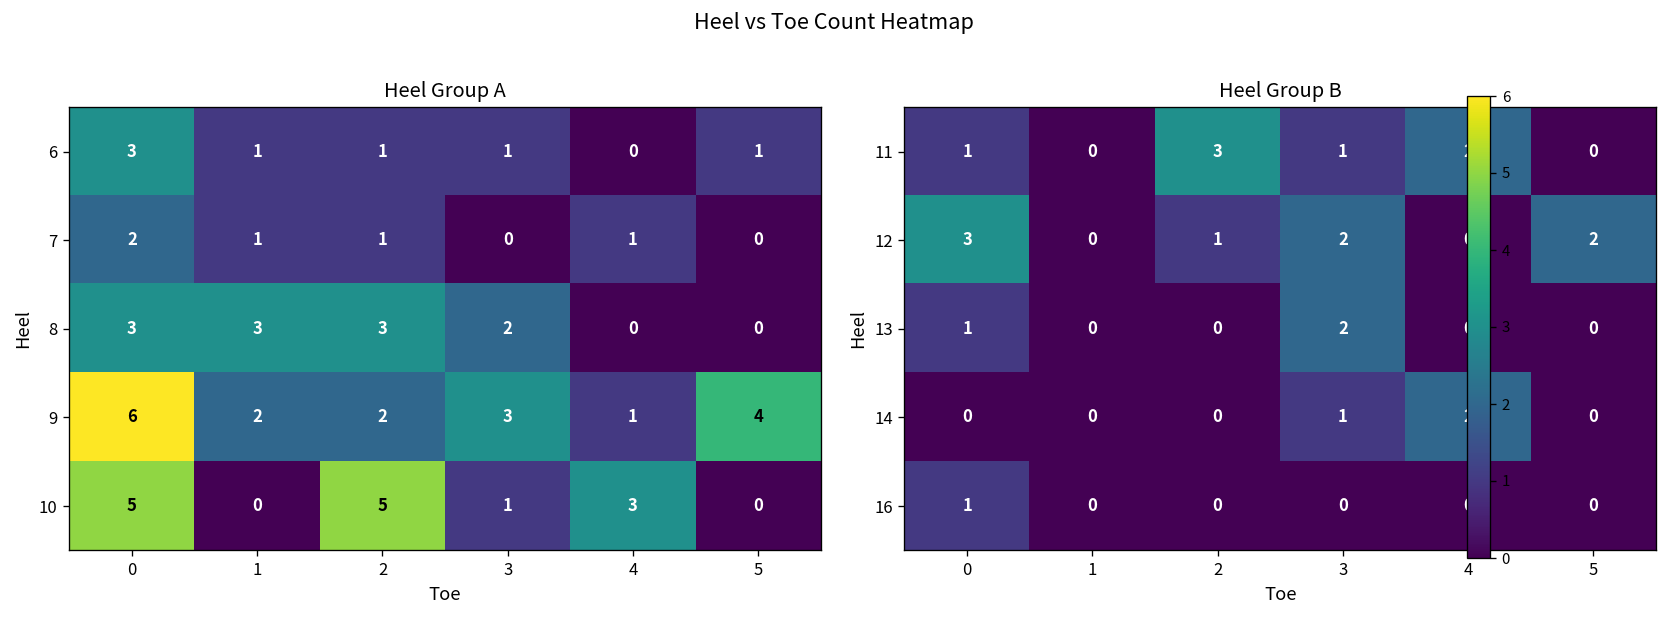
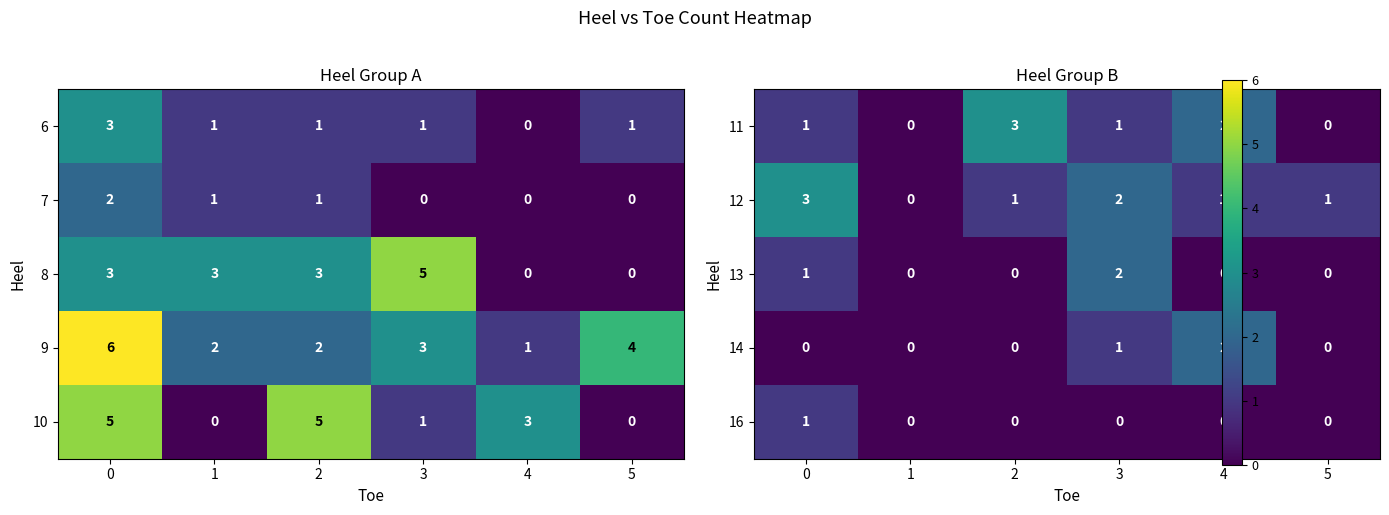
  {
    "Heel Group A": {
      "6": {
        "0": 3,
        "1": 1,
        "2": 1,
        "3": 1,
        "4": 0,
        "5": 1
      },
      "7": {
        "0": 2,
        "1": 1,
        "2": 1,
        "3": 0,
-       "4": 1,
+       "4": 0,
        "5": 0
      },
      "8": {
        "0": 3,
        "1": 3,
        "2": 3,
-       "3": 2,
+       "3": 5,
        "4": 0,
        "5": 0
      },
      "9": {
        "0": 6,
        "1": 2,
        "2": 2,
        "3": 3,
        "4": 1,
        "5": 4
      },
      "10": {
        "0": 5,
        "1": 0,
        "2": 5,
        "3": 1,
        "4": 3,
        "5": 0
      }
    },
    "Heel Group B": {
      "11": {
        "0": 1,
        "1": 0,
        "2": 3,
        "3": 1,
        "4": 2,
        "5": 0
      },
      "12": {
        "0": 3,
        "1": 0,
        "2": 1,
        "3": 2,
-       "4": 0,
-       "5": 2
+       "4": 1,
+       "5": 1
      },
      "13": {
        "0": 1,
        "1": 0,
        "2": 0,
        "3": 2,
        "4": 0,
        "5": 0
      },
      "14": {
        "0": 0,
        "1": 0,
        "2": 0,
        "3": 1,
        "4": 2,
        "5": 0
      },
      "16": {
        "0": 1,
        "1": 0,
        "2": 0,
        "3": 0,
        "4": 0,
        "5": 0
      }
    }
  }
